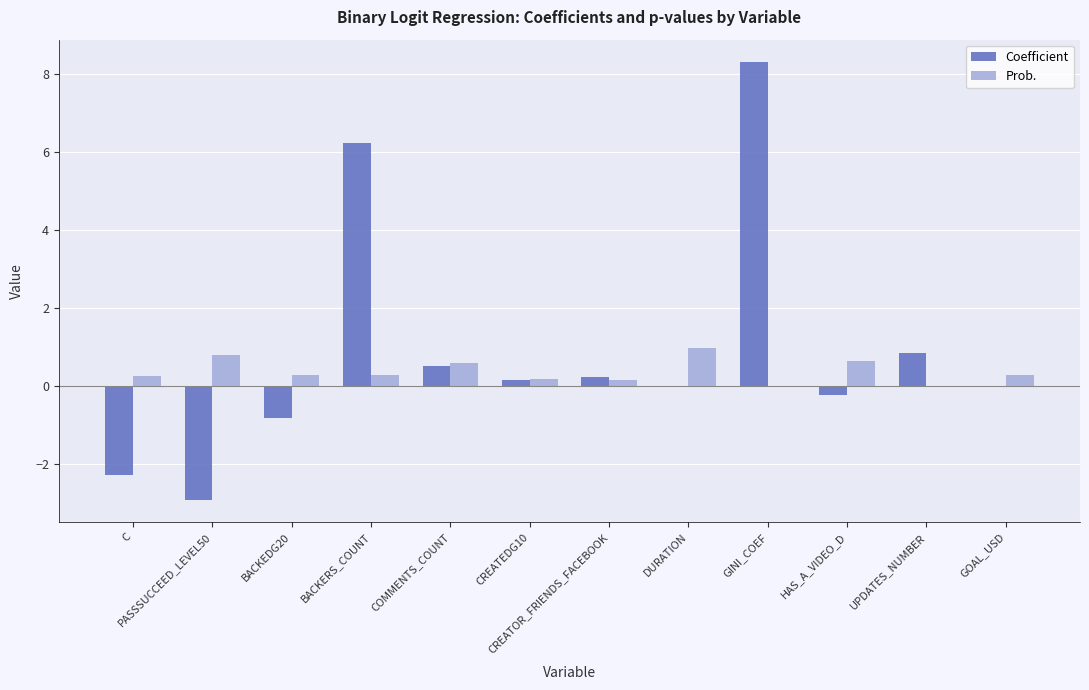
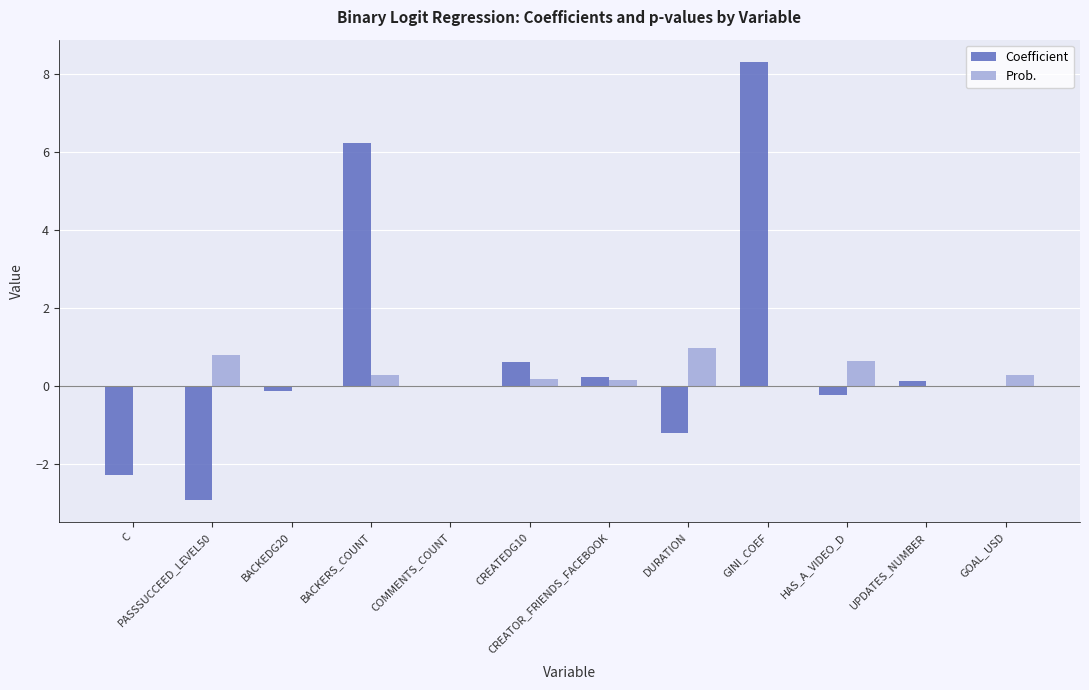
  {
    "Coefficient": {
      "C": -2.3,
      "PASSSUCCEED_LEVEL50": -2.9,
-     "BACKEDG20": -0.8,
+     "BACKEDG20": -0.1,
      "BACKERS_COUNT": 6.2,
-     "COMMENTS_COUNT": 0.5,
-     "CREATEDG10": 0.2,
+     "COMMENTS_COUNT": 0.0,
+     "CREATEDG10": 0.6,
      "CREATOR_FRIENDS_FACEBOOK": 0.2,
-     "DURATION": 0.0,
+     "DURATION": -1.2,
      "GINI_COEF": 8.3,
      "HAS_A_VIDEO_D": -0.2,
-     "UPDATES_NUMBER": 0.8
+     "UPDATES_NUMBER": 0.1
    },
    "Prob.": {
-     "C": 0.3,
+     "C": 0.0,
      "PASSSUCCEED_LEVEL50": 0.8,
-     "BACKEDG20": 0.3,
+     "BACKEDG20": 0.0,
      "BACKERS_COUNT": 0.3,
-     "COMMENTS_COUNT": 0.6,
+     "COMMENTS_COUNT": 0.0,
      "CREATEDG10": 0.2,
      "CREATOR_FRIENDS_FACEBOOK": 0.2,
      "DURATION": 1.0,
      "HAS_A_VIDEO_D": 0.6,
      "UPDATES_NUMBER": 0.0,
      "GOAL_USD": 0.3
    }
  }
